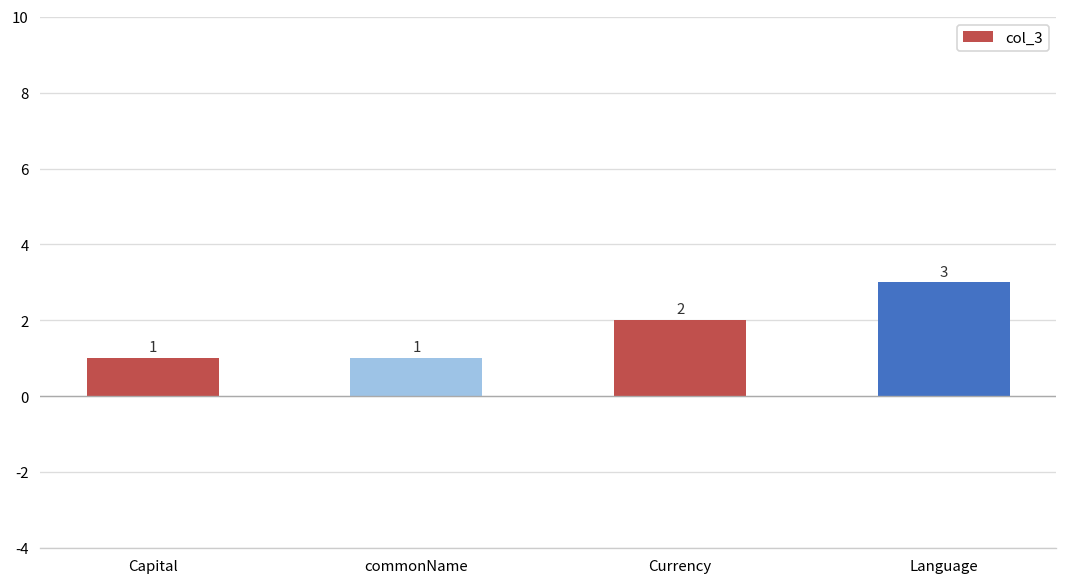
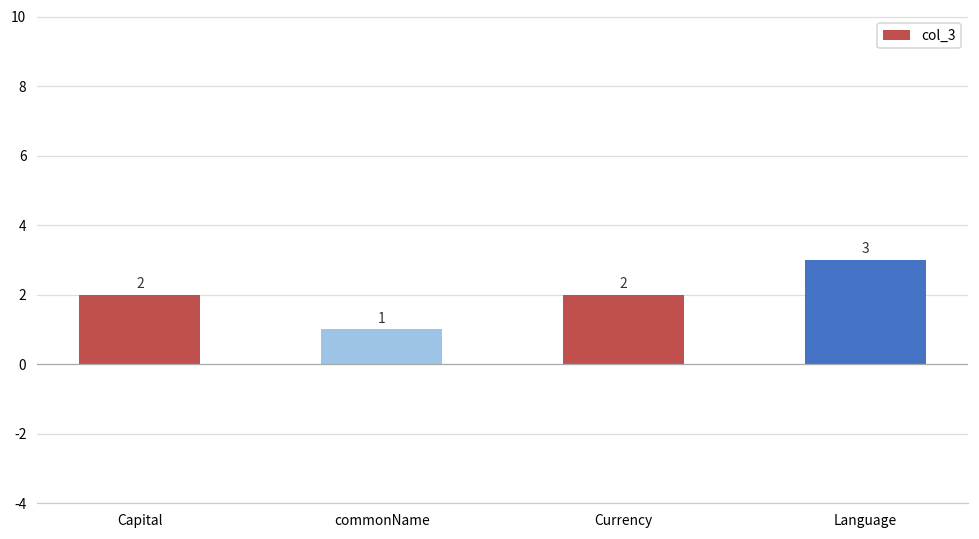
  {
-   "Capital": 1,
+   "Capital": 2,
    "commonName": 1,
    "Currency": 2,
    "Language": 3
  }
